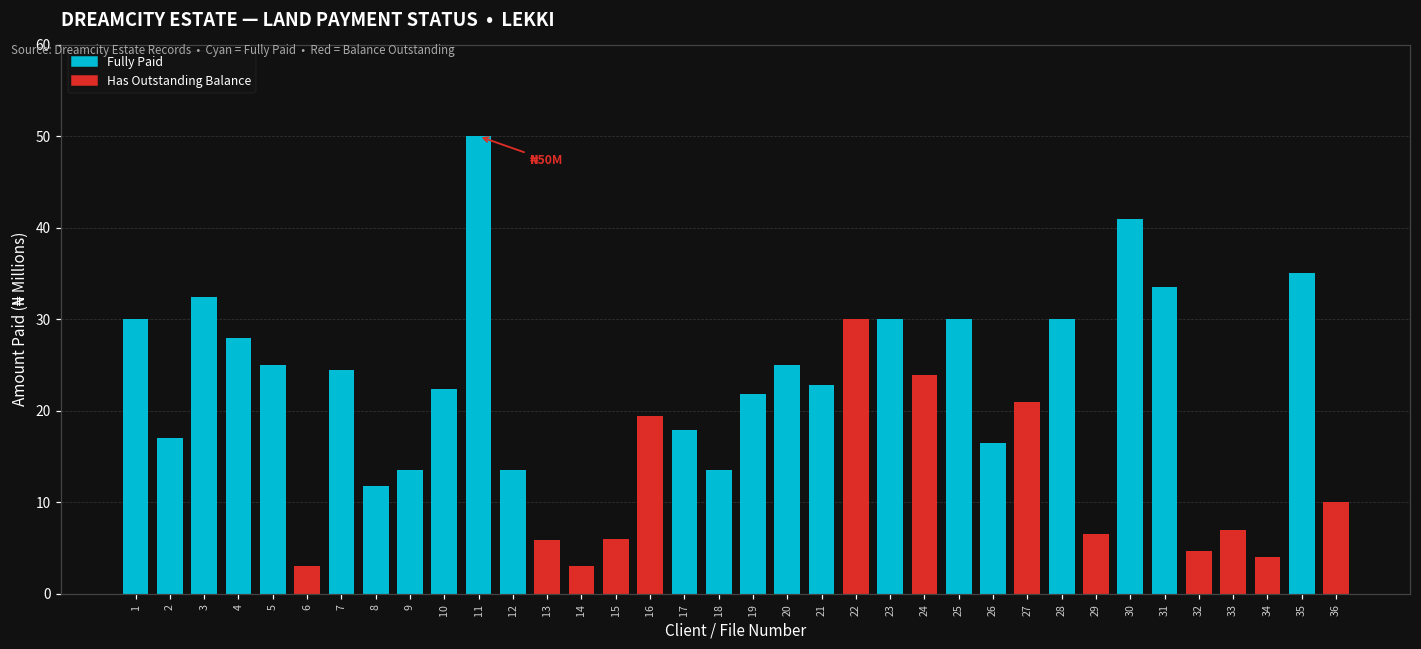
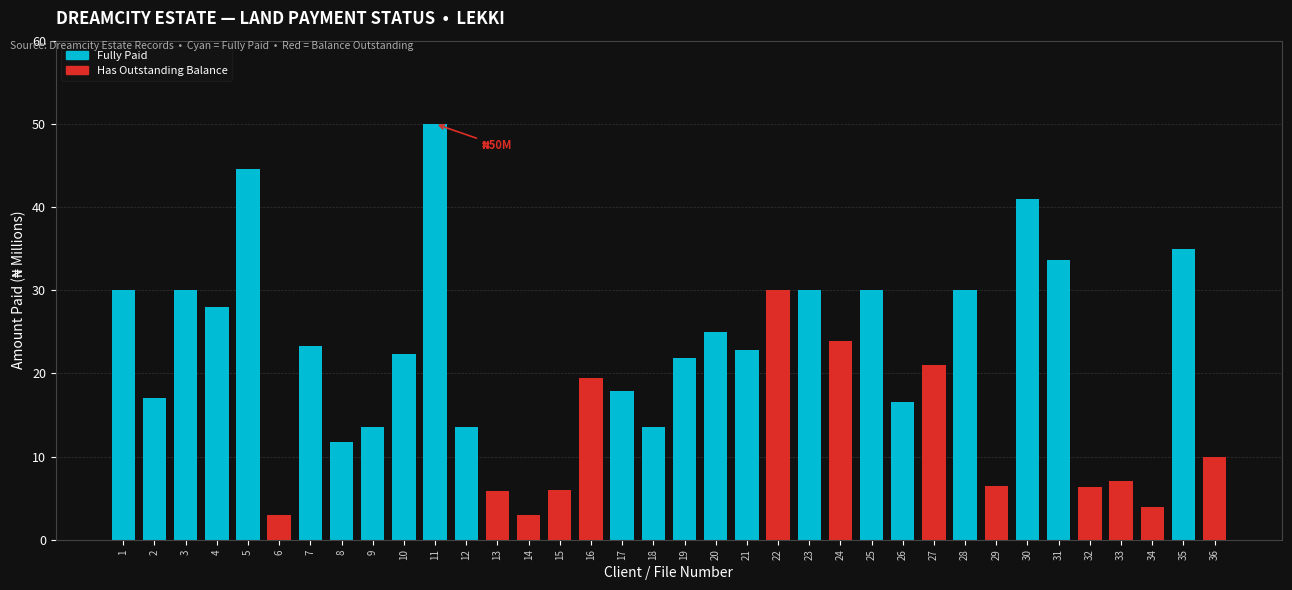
  {
    "1": 30,
    "2": 17,
-   "3": 32,
+   "3": 30,
    "4": 28,
-   "5": 25,
+   "5": 45,
    "6": 3,
-   "7": 25,
+   "7": 23,
    "8": 12,
    "9": 14,
    "10": 22,
    "12": 14,
    "13": 6,
    "14": 3,
    "15": 6,
    "16": 19,
    "17": 18,
    "18": 14,
    "19": 22,
    "20": 25,
    "21": 23,
    "22": 30,
    "23": 30,
    "24": 24,
    "25": 30,
    "26": 17,
    "27": 21,
    "28": 30,
    "29": 7,
    "30": 41,
    "31": 34,
-   "32": 5,
+   "32": 6,
    "33": 7,
    "34": 4,
    "35": 35,
    "36": 10
  }
